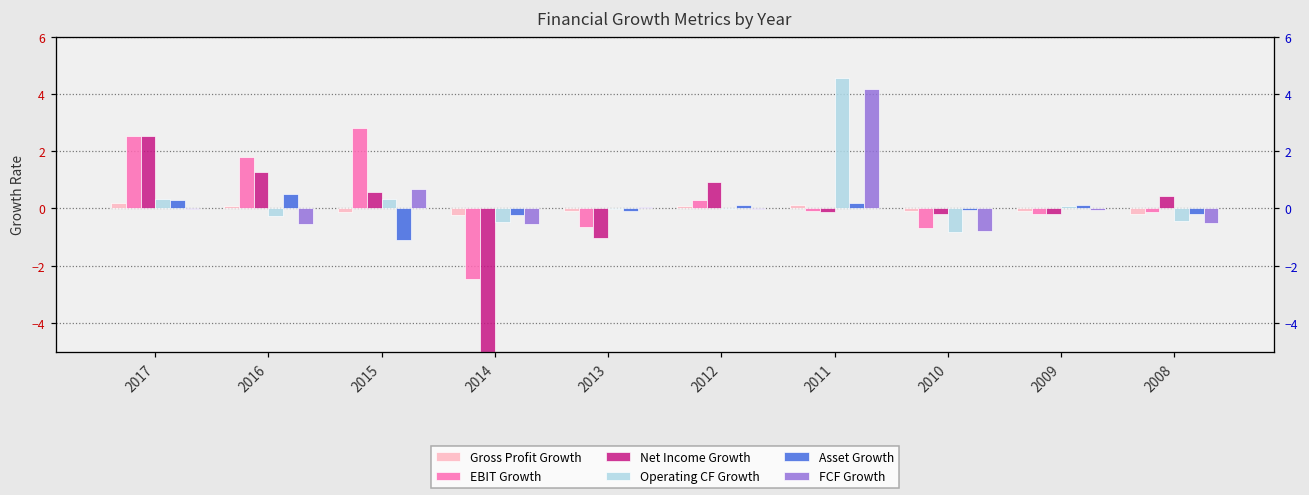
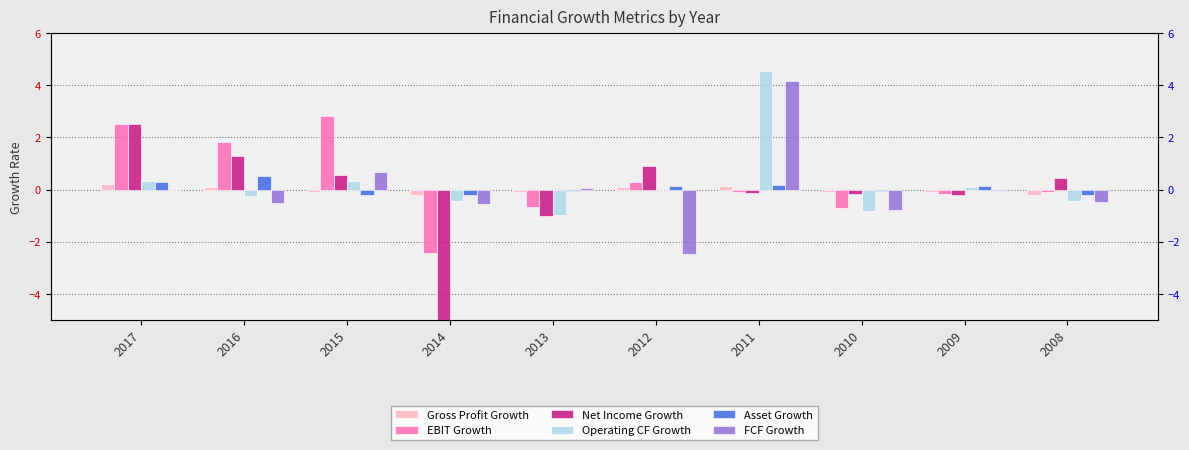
  {
    "Gross Profit Growth": {
      "2017": 0.2,
      "2016": 0.1,
      "2015": -0.1,
      "2014": -0.2,
      "2011": 0.1,
      "2010": -0.1,
      "2008": -0.2
    },
    "EBIT Growth": {
      "2017": 2.5,
      "2016": 1.8,
      "2015": 2.8,
      "2014": -2.5,
      "2013": -0.7,
      "2012": 0.3,
      "2010": -0.7,
      "2009": -0.2,
      "2008": -0.1
    },
    "Net Income Growth": {
      "2017": 2.5,
      "2016": 1.3,
      "2015": 0.6,
      "2013": -1.0,
      "2012": 0.9,
      "2011": -0.1,
      "2010": -0.2,
      "2009": -0.2,
      "2008": 0.4
    },
    "Operating CF Growth": {
      "2017": 0.3,
      "2016": -0.2,
      "2015": 0.3,
      "2014": -0.5,
-     "2013": 0.0,
+     "2013": -1.0,
      "2011": 4.6,
      "2010": -0.8,
      "2008": -0.4
    },
    "Asset Growth": {
      "2017": 0.3,
      "2016": 0.5,
-     "2015": -1.1,
+     "2015": -0.2,
      "2014": -0.2,
      "2012": 0.1,
      "2011": 0.2,
      "2009": 0.1,
      "2008": -0.2
    },
    "FCF Growth": {
      "2016": -0.5,
      "2015": 0.7,
      "2014": -0.5,
-     "2012": 0.0,
+     "2012": -2.5,
      "2011": 4.2,
      "2010": -0.8,
      "2008": -0.5
    }
  }
